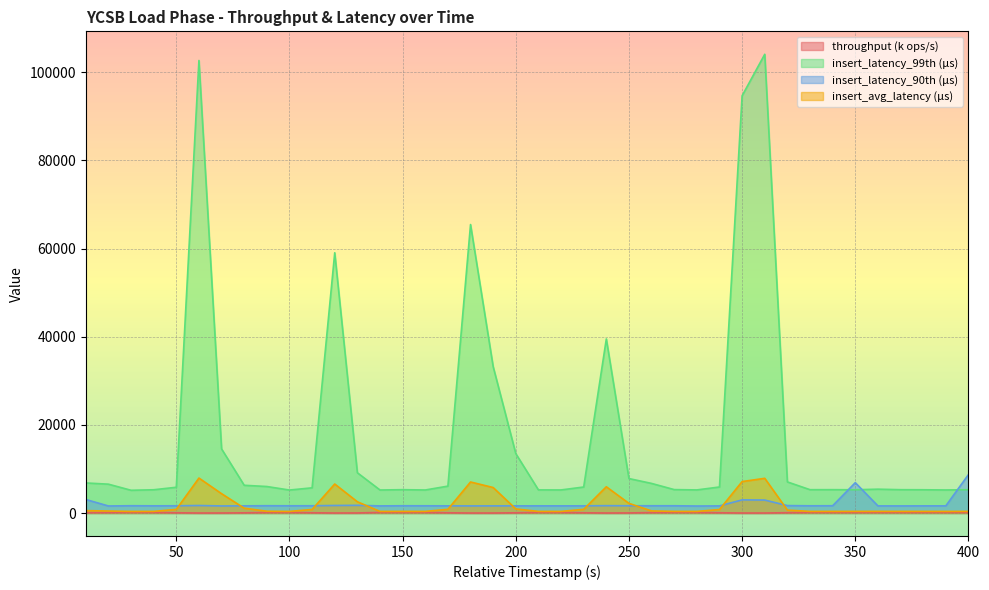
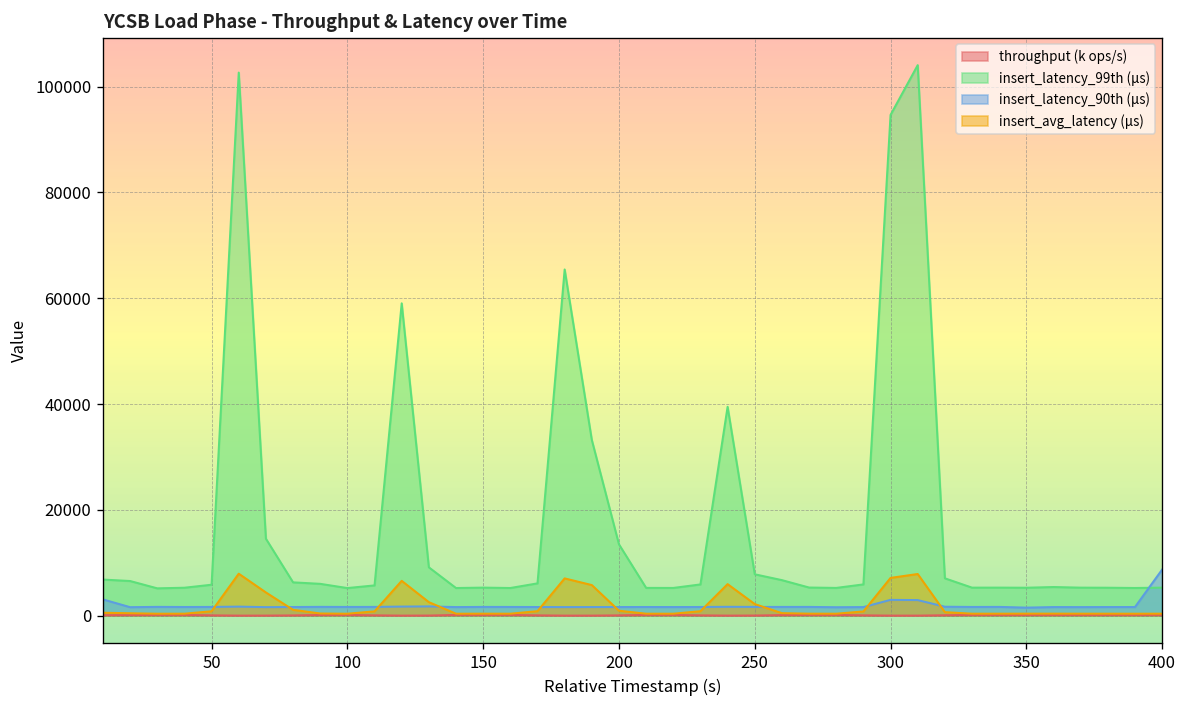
  {
    "throughput (k ops/s)": {
      "50": 0,
      "200": 0,
      "250": 0,
      "300": 0
    },
    "insert_latency_99th (µs)": {
      "50": 6000,
      "100": 5000,
      "150": 5000,
      "200": 13000,
      "250": 8000,
      "300": 95000,
      "350": 5000,
      "400": 5000
    },
    "insert_latency_90th (µs)": {
      "50": 2000,
      "100": 2000,
      "150": 2000,
      "200": 2000,
      "300": 3000,
-     "350": 7000,
+     "350": 2000,
      "400": 9000
    },
    "insert_avg_latency (µs)": {
      "50": 1000,
      "200": 1000,
      "300": 7000
    }
  }
